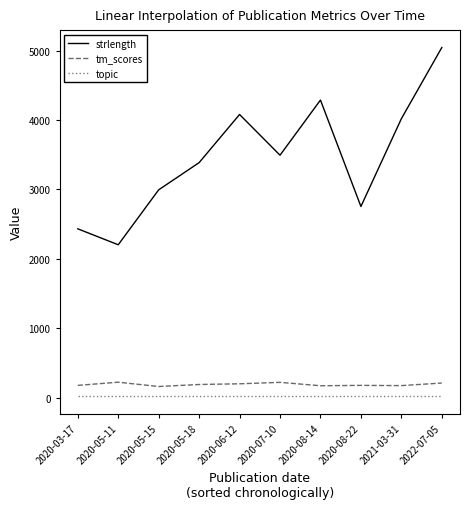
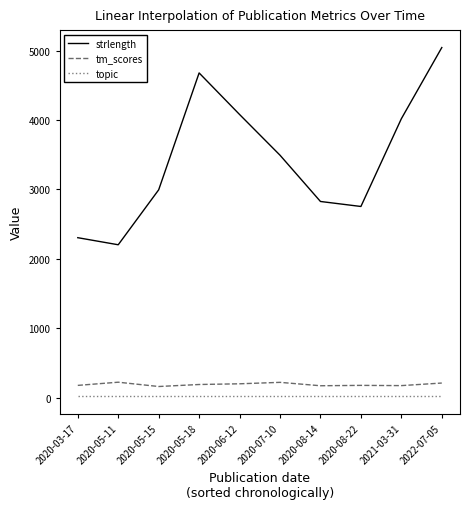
  {
    "strlength": {
-     "2020-03-17": 2400,
+     "2020-03-17": 2300,
      "2020-05-11": 2200,
      "2020-05-15": 3000,
-     "2020-05-18": 3400,
+     "2020-05-18": 4700,
      "2020-06-12": 4100,
      "2020-07-10": 3500,
-     "2020-08-14": 4300,
+     "2020-08-14": 2800,
      "2020-08-22": 2800,
      "2021-03-31": 4000,
      "2022-07-05": 5000
    }
  }
